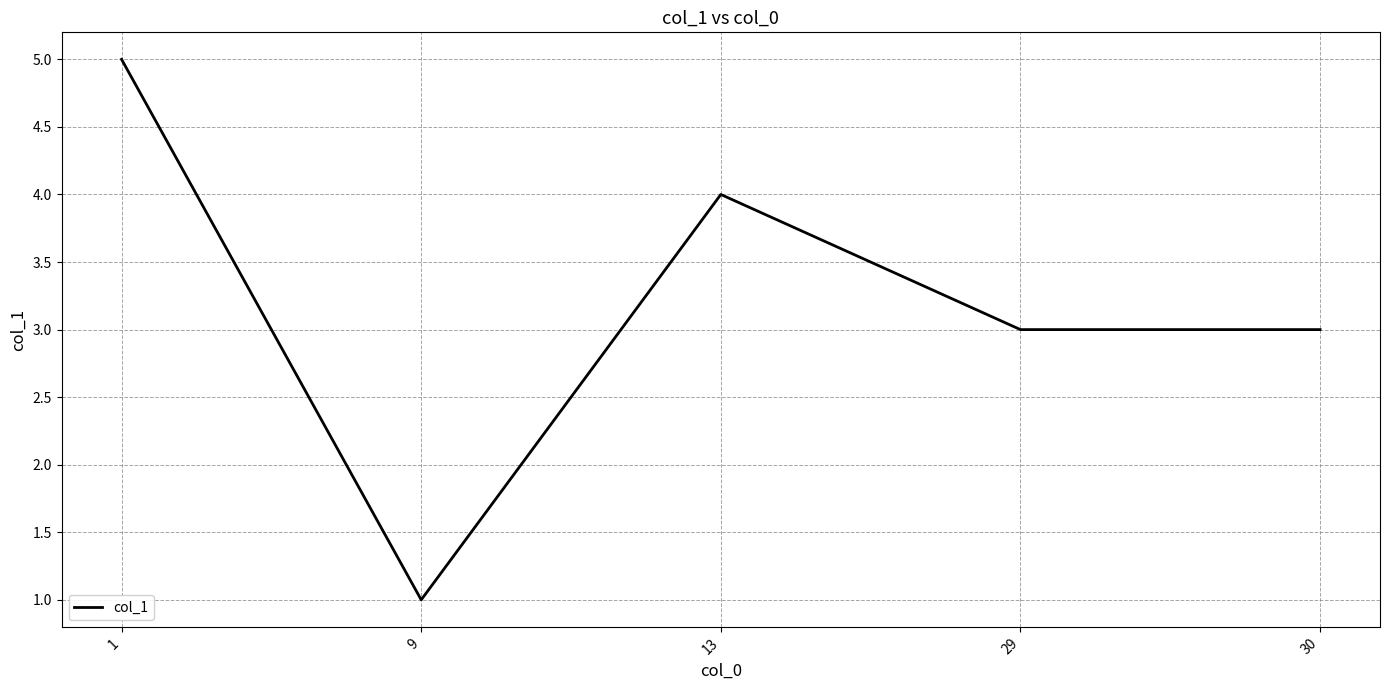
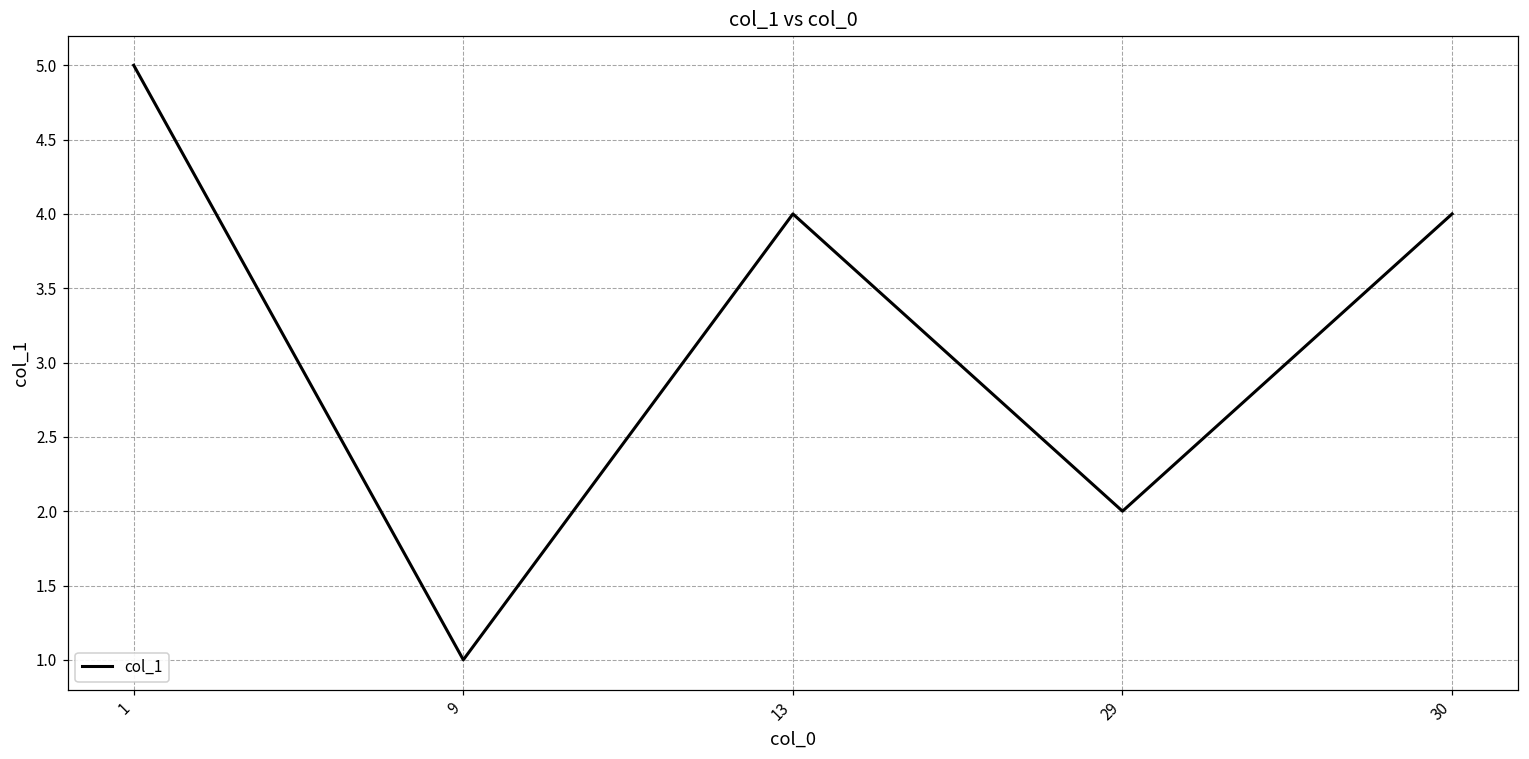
  {
    "1": 5,
    "9": 1,
    "13": 4,
-   "29": 3,
-   "30": 3
+   "29": 2,
+   "30": 4
  }
